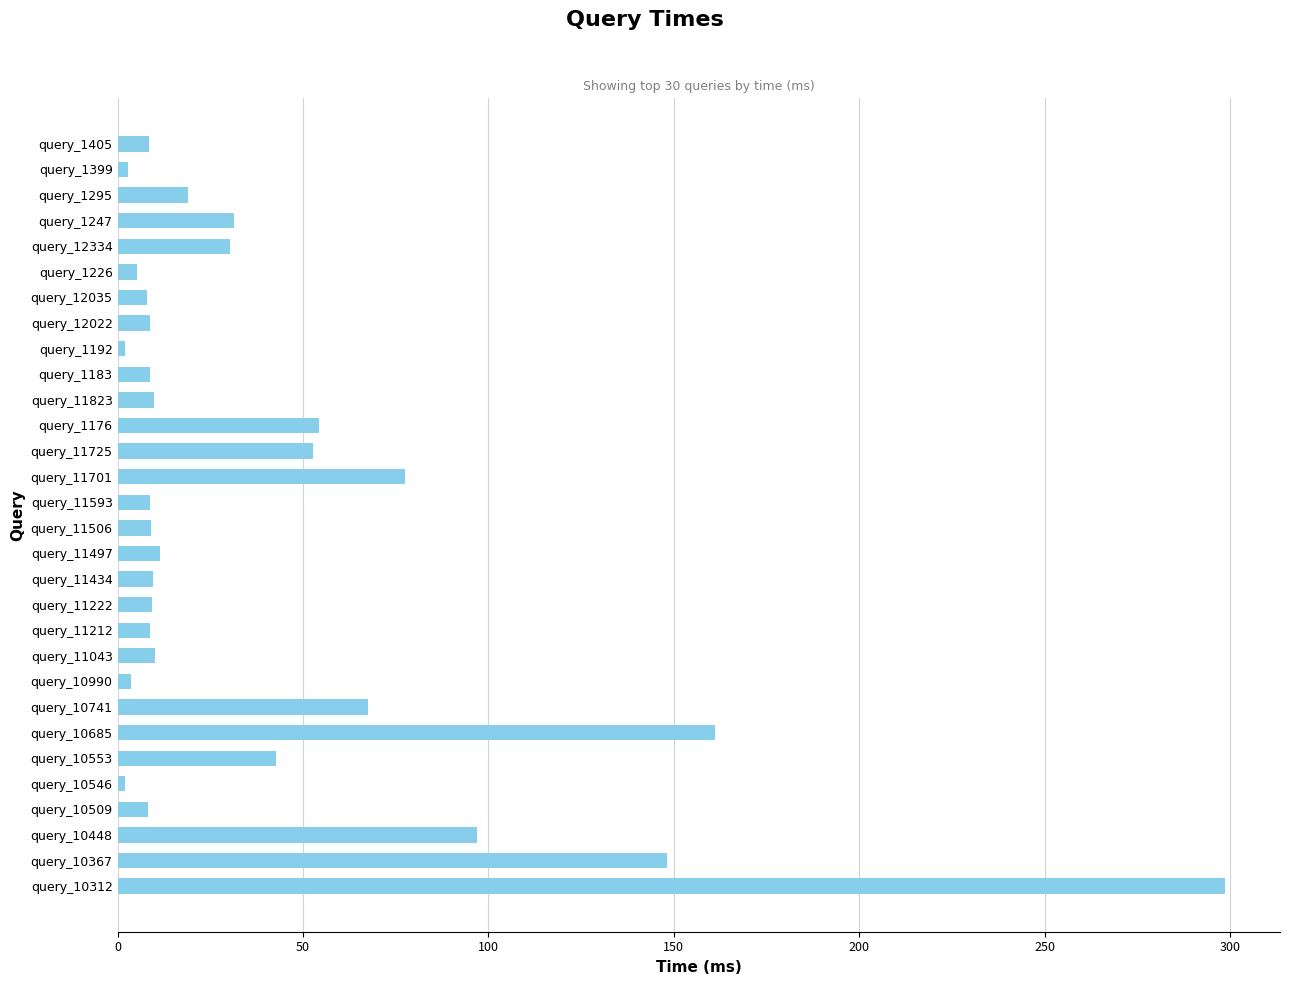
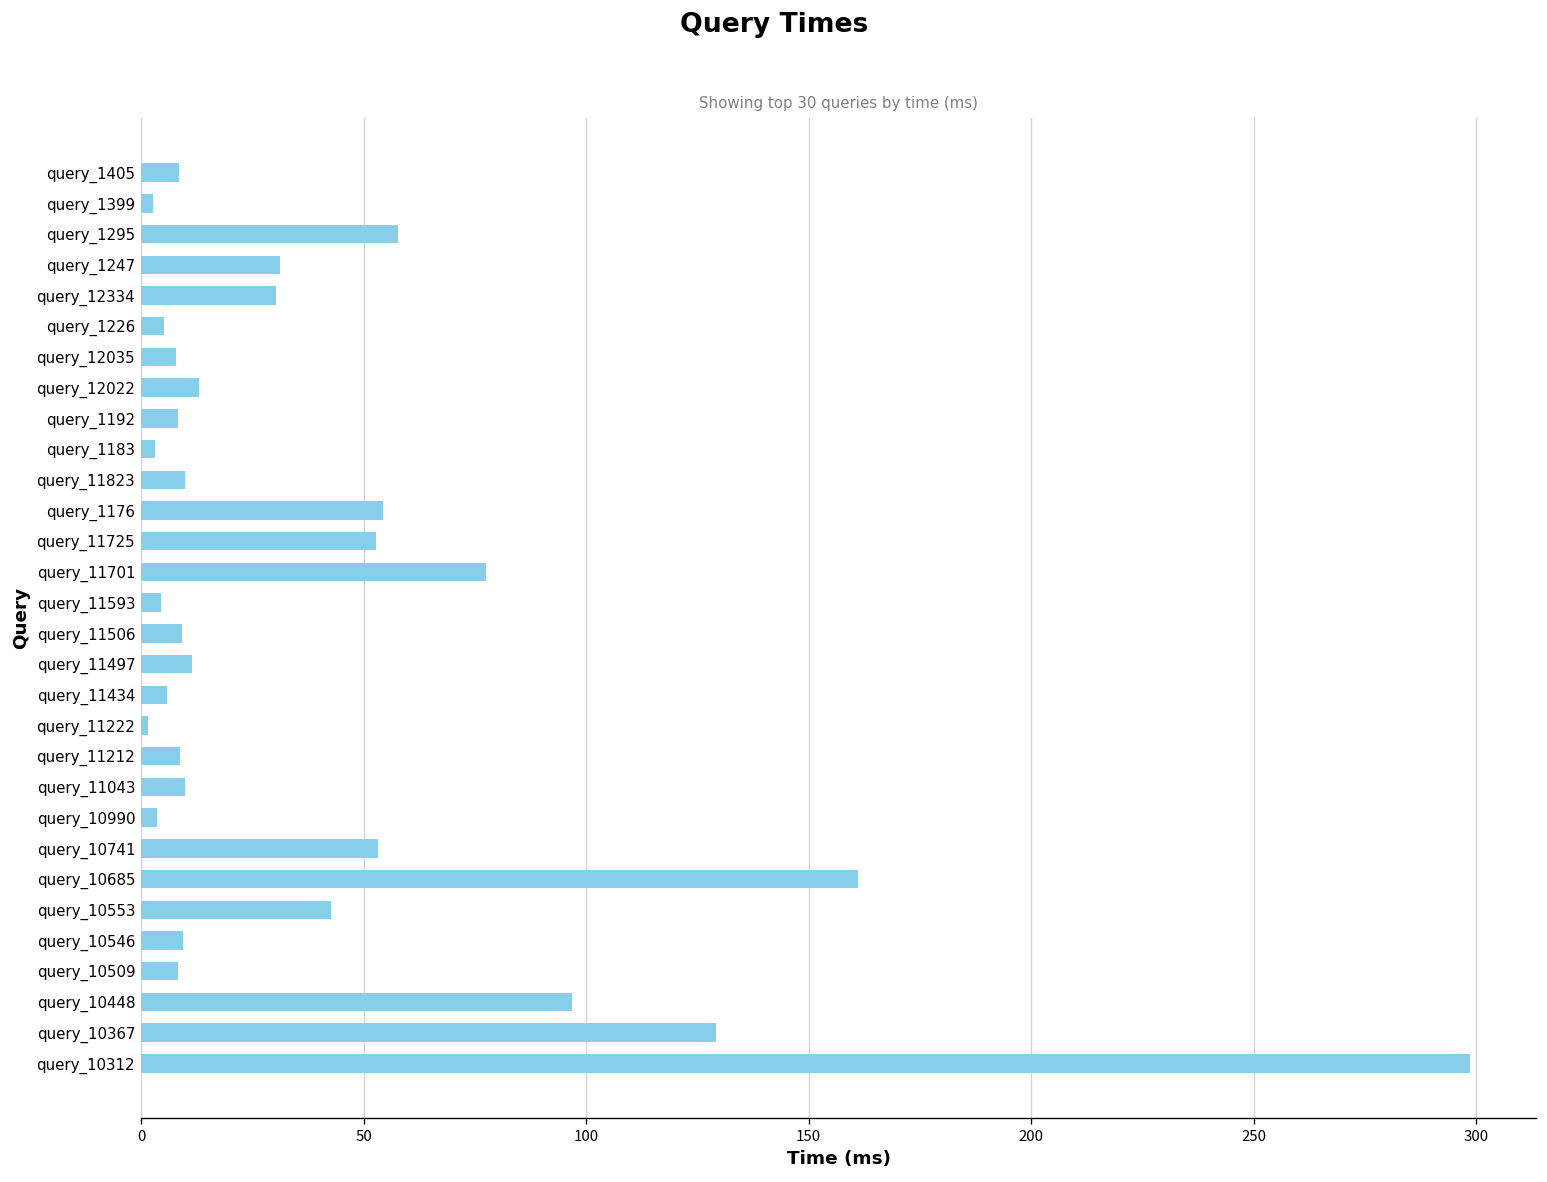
  {
    "query_1405": 9,
    "query_1399": 3,
-   "query_1295": 19,
+   "query_1295": 58,
    "query_1247": 31,
    "query_12334": 30,
    "query_1226": 5,
    "query_12035": 8,
-   "query_12022": 9,
-   "query_1192": 2,
-   "query_1183": 9,
+   "query_12022": 13,
+   "query_1192": 8,
+   "query_1183": 3,
    "query_11823": 10,
    "query_1176": 54,
    "query_11725": 53,
    "query_11701": 77,
-   "query_11593": 9,
+   "query_11593": 5,
    "query_11506": 9,
    "query_11497": 11,
-   "query_11434": 9,
-   "query_11222": 9,
+   "query_11434": 6,
+   "query_11222": 2,
    "query_11212": 9,
    "query_11043": 10,
    "query_10990": 4,
-   "query_10741": 67,
+   "query_10741": 53,
    "query_10685": 161,
    "query_10553": 43,
-   "query_10546": 2,
+   "query_10546": 9,
    "query_10509": 8,
    "query_10448": 97,
-   "query_10367": 148,
+   "query_10367": 129,
    "query_10312": 299
  }
